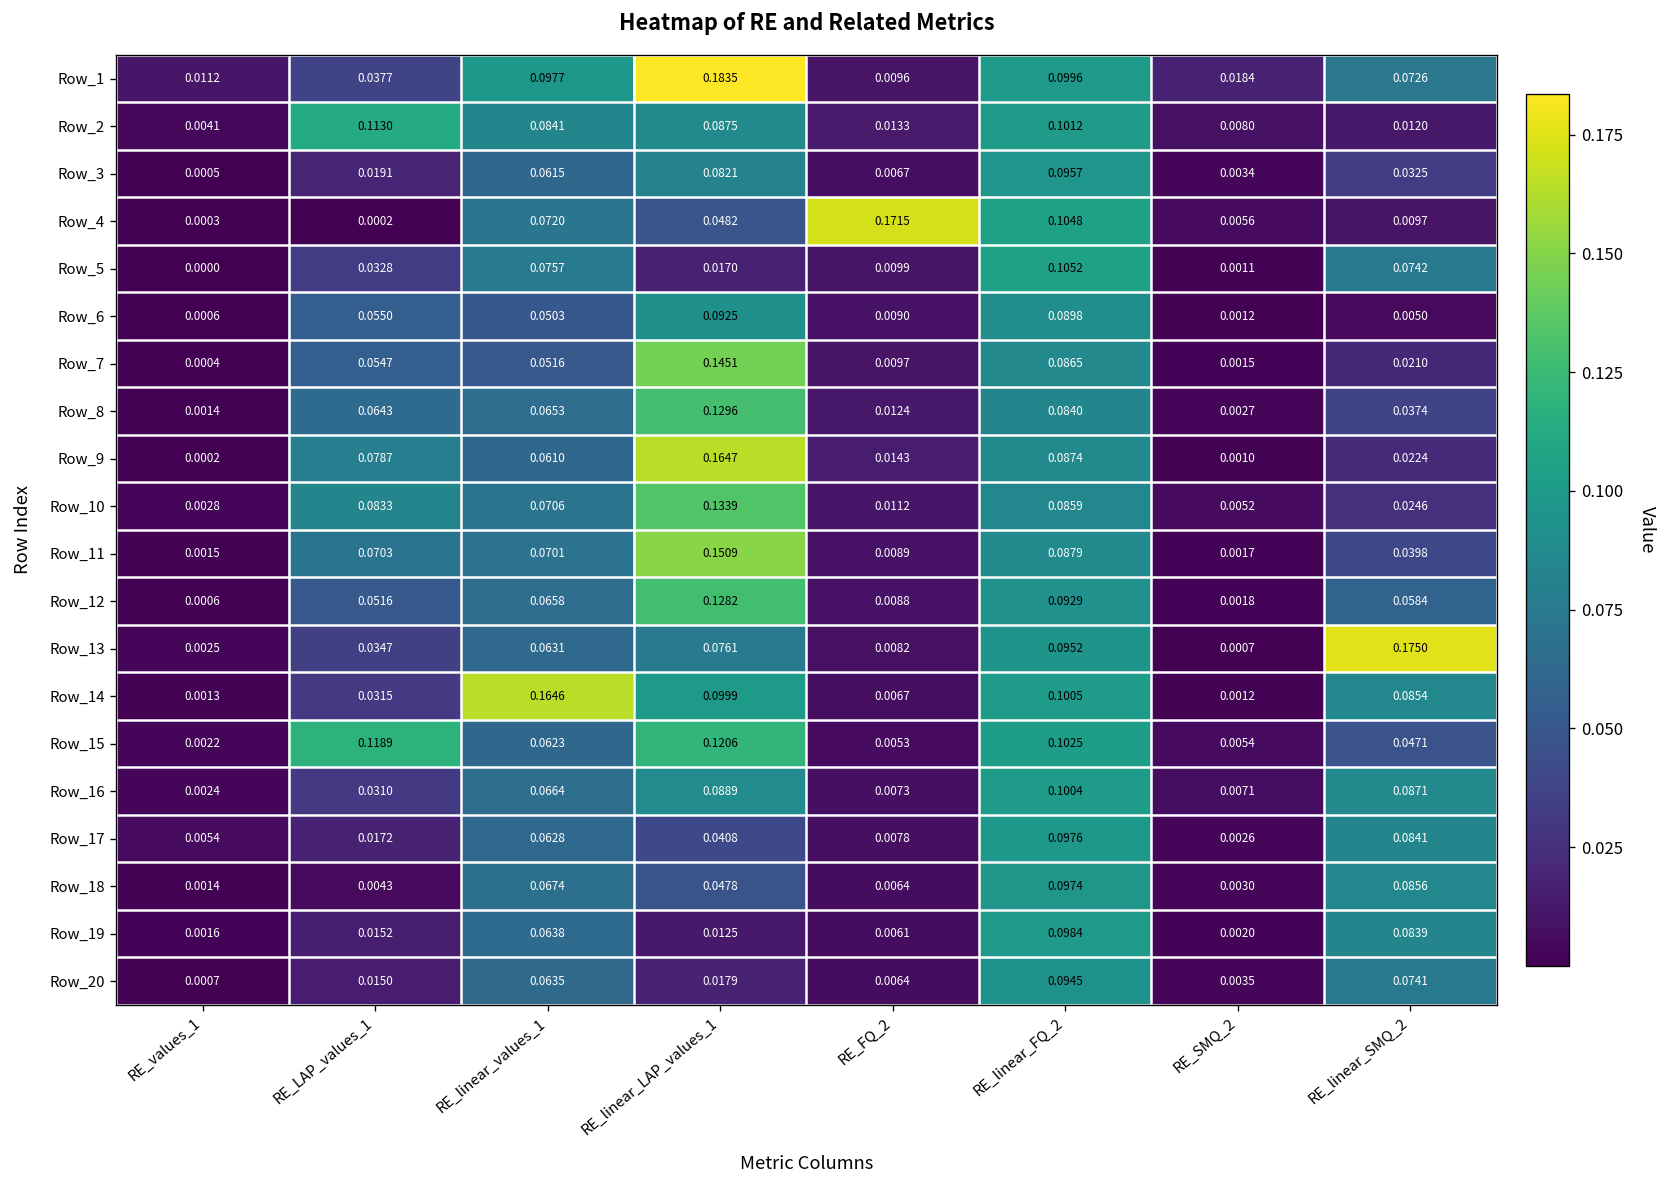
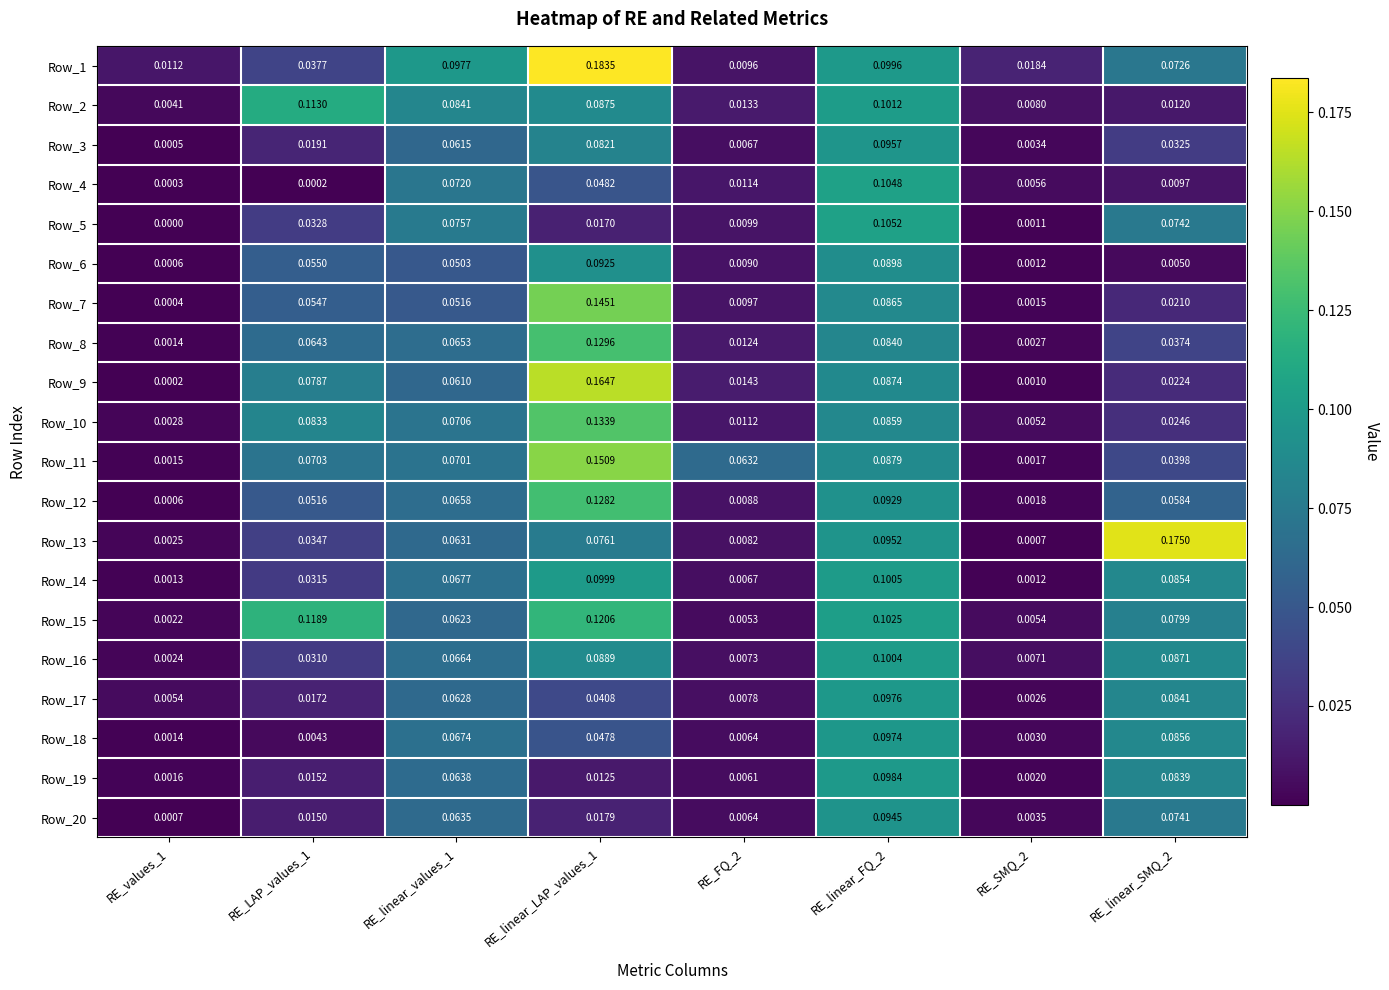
  {
    "Row_1": {
      "RE_values_1": 0.0112,
      "RE_LAP_values_1": 0.0377,
      "RE_linear_values_1": 0.0977,
      "RE_linear_LAP_values_1": 0.1835,
      "RE_FQ_2": 0.0096,
      "RE_linear_FQ_2": 0.0996,
      "RE_SMQ_2": 0.0184,
      "RE_linear_SMQ_2": 0.0726
    },
    "Row_2": {
      "RE_values_1": 0.0041,
      "RE_LAP_values_1": 0.1130,
      "RE_linear_values_1": 0.0841,
      "RE_linear_LAP_values_1": 0.0875,
      "RE_FQ_2": 0.0133,
      "RE_linear_FQ_2": 0.1012,
      "RE_SMQ_2": 0.0080,
      "RE_linear_SMQ_2": 0.0120
    },
    "Row_3": {
      "RE_values_1": 0.0005,
      "RE_LAP_values_1": 0.0191,
      "RE_linear_values_1": 0.0615,
      "RE_linear_LAP_values_1": 0.0821,
      "RE_FQ_2": 0.0067,
      "RE_linear_FQ_2": 0.0957,
      "RE_SMQ_2": 0.0034,
      "RE_linear_SMQ_2": 0.0325
    },
    "Row_4": {
      "RE_values_1": 0.0003,
      "RE_LAP_values_1": 0.0002,
      "RE_linear_values_1": 0.0720,
      "RE_linear_LAP_values_1": 0.0482,
-     "RE_FQ_2": 0.1715,
+     "RE_FQ_2": 0.0114,
      "RE_linear_FQ_2": 0.1048,
      "RE_SMQ_2": 0.0056,
      "RE_linear_SMQ_2": 0.0097
    },
    "Row_5": {
      "RE_values_1": 0.0000,
      "RE_LAP_values_1": 0.0328,
      "RE_linear_values_1": 0.0757,
      "RE_linear_LAP_values_1": 0.0170,
      "RE_FQ_2": 0.0099,
      "RE_linear_FQ_2": 0.1052,
      "RE_SMQ_2": 0.0011,
      "RE_linear_SMQ_2": 0.0742
    },
    "Row_6": {
      "RE_values_1": 0.0006,
      "RE_LAP_values_1": 0.0550,
      "RE_linear_values_1": 0.0503,
      "RE_linear_LAP_values_1": 0.0925,
      "RE_FQ_2": 0.0090,
      "RE_linear_FQ_2": 0.0898,
      "RE_SMQ_2": 0.0012,
      "RE_linear_SMQ_2": 0.0050
    },
    "Row_7": {
      "RE_values_1": 0.0004,
      "RE_LAP_values_1": 0.0547,
      "RE_linear_values_1": 0.0516,
      "RE_linear_LAP_values_1": 0.1451,
      "RE_FQ_2": 0.0097,
      "RE_linear_FQ_2": 0.0865,
      "RE_SMQ_2": 0.0015,
      "RE_linear_SMQ_2": 0.0210
    },
    "Row_8": {
      "RE_values_1": 0.0014,
      "RE_LAP_values_1": 0.0643,
      "RE_linear_values_1": 0.0653,
      "RE_linear_LAP_values_1": 0.1296,
      "RE_FQ_2": 0.0124,
      "RE_linear_FQ_2": 0.0840,
      "RE_SMQ_2": 0.0027,
      "RE_linear_SMQ_2": 0.0374
    },
    "Row_9": {
      "RE_values_1": 0.0002,
      "RE_LAP_values_1": 0.0787,
      "RE_linear_values_1": 0.0610,
      "RE_linear_LAP_values_1": 0.1647,
      "RE_FQ_2": 0.0143,
      "RE_linear_FQ_2": 0.0874,
      "RE_SMQ_2": 0.0010,
      "RE_linear_SMQ_2": 0.0224
    },
    "Row_10": {
      "RE_values_1": 0.0028,
      "RE_LAP_values_1": 0.0833,
      "RE_linear_values_1": 0.0706,
      "RE_linear_LAP_values_1": 0.1339,
      "RE_FQ_2": 0.0112,
      "RE_linear_FQ_2": 0.0859,
      "RE_SMQ_2": 0.0052,
      "RE_linear_SMQ_2": 0.0246
    },
    "Row_11": {
      "RE_values_1": 0.0015,
      "RE_LAP_values_1": 0.0703,
      "RE_linear_values_1": 0.0701,
      "RE_linear_LAP_values_1": 0.1509,
-     "RE_FQ_2": 0.0089,
+     "RE_FQ_2": 0.0632,
      "RE_linear_FQ_2": 0.0879,
      "RE_SMQ_2": 0.0017,
      "RE_linear_SMQ_2": 0.0398
    },
    "Row_12": {
      "RE_values_1": 0.0006,
      "RE_LAP_values_1": 0.0516,
      "RE_linear_values_1": 0.0658,
      "RE_linear_LAP_values_1": 0.1282,
      "RE_FQ_2": 0.0088,
      "RE_linear_FQ_2": 0.0929,
      "RE_SMQ_2": 0.0018,
      "RE_linear_SMQ_2": 0.0584
    },
    "Row_13": {
      "RE_values_1": 0.0025,
      "RE_LAP_values_1": 0.0347,
      "RE_linear_values_1": 0.0631,
      "RE_linear_LAP_values_1": 0.0761,
      "RE_FQ_2": 0.0082,
      "RE_linear_FQ_2": 0.0952,
      "RE_SMQ_2": 0.0007,
      "RE_linear_SMQ_2": 0.1750
    },
    "Row_14": {
      "RE_values_1": 0.0013,
      "RE_LAP_values_1": 0.0315,
-     "RE_linear_values_1": 0.1646,
+     "RE_linear_values_1": 0.0677,
      "RE_linear_LAP_values_1": 0.0999,
      "RE_FQ_2": 0.0067,
      "RE_linear_FQ_2": 0.1005,
      "RE_SMQ_2": 0.0012,
      "RE_linear_SMQ_2": 0.0854
    },
    "Row_15": {
      "RE_values_1": 0.0022,
      "RE_LAP_values_1": 0.1189,
      "RE_linear_values_1": 0.0623,
      "RE_linear_LAP_values_1": 0.1206,
      "RE_FQ_2": 0.0053,
      "RE_linear_FQ_2": 0.1025,
      "RE_SMQ_2": 0.0054,
-     "RE_linear_SMQ_2": 0.0471
+     "RE_linear_SMQ_2": 0.0799
    },
    "Row_16": {
      "RE_values_1": 0.0024,
      "RE_LAP_values_1": 0.0310,
      "RE_linear_values_1": 0.0664,
      "RE_linear_LAP_values_1": 0.0889,
      "RE_FQ_2": 0.0073,
      "RE_linear_FQ_2": 0.1004,
      "RE_SMQ_2": 0.0071,
      "RE_linear_SMQ_2": 0.0871
    },
    "Row_17": {
      "RE_values_1": 0.0054,
      "RE_LAP_values_1": 0.0172,
      "RE_linear_values_1": 0.0628,
      "RE_linear_LAP_values_1": 0.0408,
      "RE_FQ_2": 0.0078,
      "RE_linear_FQ_2": 0.0976,
      "RE_SMQ_2": 0.0026,
      "RE_linear_SMQ_2": 0.0841
    },
    "Row_18": {
      "RE_values_1": 0.0014,
      "RE_LAP_values_1": 0.0043,
      "RE_linear_values_1": 0.0674,
      "RE_linear_LAP_values_1": 0.0478,
      "RE_FQ_2": 0.0064,
      "RE_linear_FQ_2": 0.0974,
      "RE_SMQ_2": 0.0030,
      "RE_linear_SMQ_2": 0.0856
    },
    "Row_19": {
      "RE_values_1": 0.0016,
      "RE_LAP_values_1": 0.0152,
      "RE_linear_values_1": 0.0638,
      "RE_linear_LAP_values_1": 0.0125,
      "RE_FQ_2": 0.0061,
      "RE_linear_FQ_2": 0.0984,
      "RE_SMQ_2": 0.0020,
      "RE_linear_SMQ_2": 0.0839
    },
    "Row_20": {
      "RE_values_1": 0.0007,
      "RE_LAP_values_1": 0.0150,
      "RE_linear_values_1": 0.0635,
      "RE_linear_LAP_values_1": 0.0179,
      "RE_FQ_2": 0.0064,
      "RE_linear_FQ_2": 0.0945,
      "RE_SMQ_2": 0.0035,
      "RE_linear_SMQ_2": 0.0741
    }
  }
